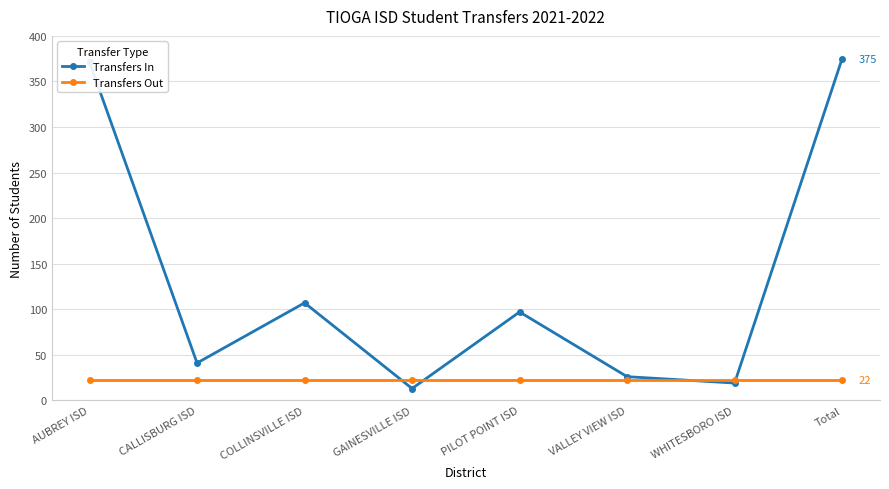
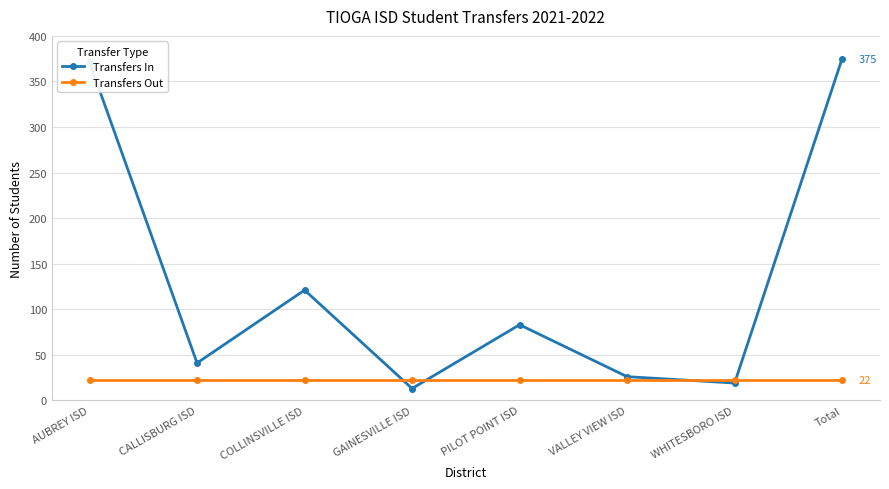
  {
    "Transfers In": {
      "CALLISBURG ISD": 40,
-     "COLLINSVILLE ISD": 110,
+     "COLLINSVILLE ISD": 120,
      "GAINESVILLE ISD": 10,
-     "PILOT POINT ISD": 100,
+     "PILOT POINT ISD": 80,
      "VALLEY VIEW ISD": 30,
      "WHITESBORO ISD": 20
    },
    "Transfers Out": {
      "Total": 22
    }
  }
